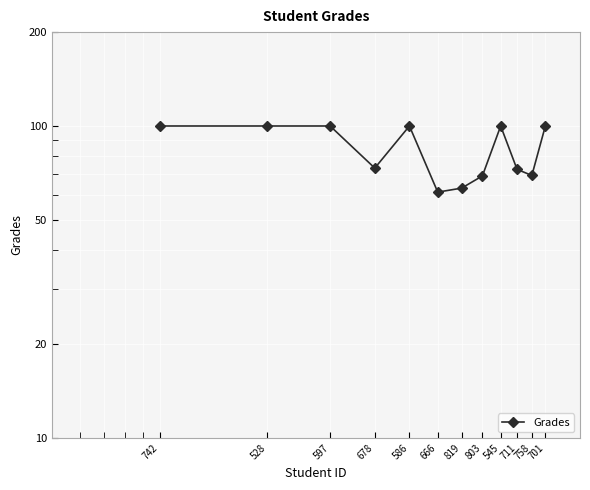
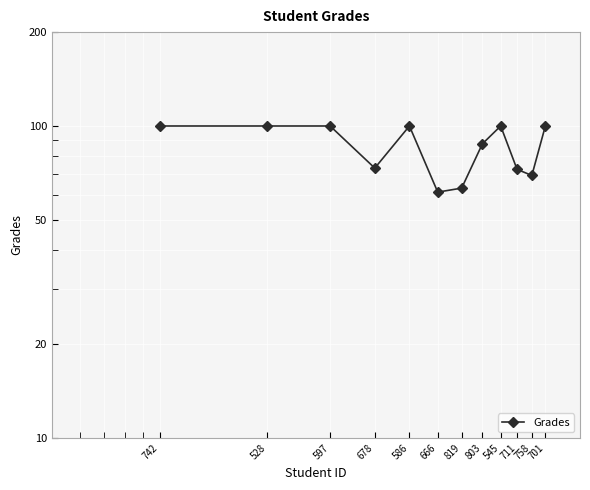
  {
    "742": 100,
    "528": 100,
    "597": 100,
    "678": 73,
    "586": 100,
    "666": 61,
    "819": 63,
-   "803": 69,
+   "803": 88,
    "545": 100,
    "711": 73,
    "758": 69,
    "701": 100
  }
